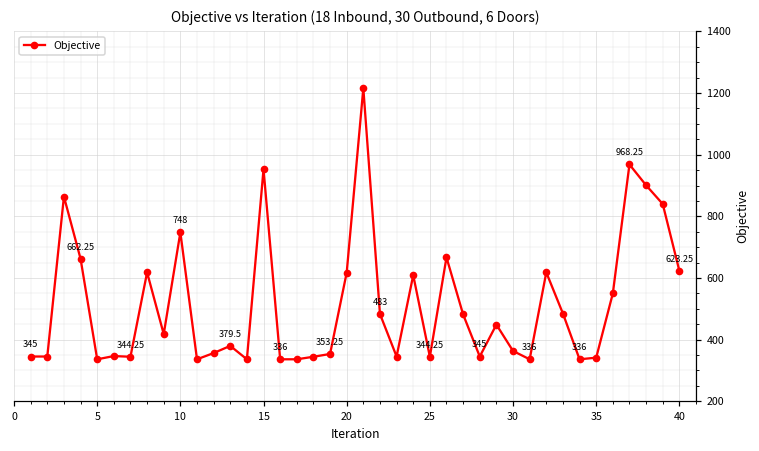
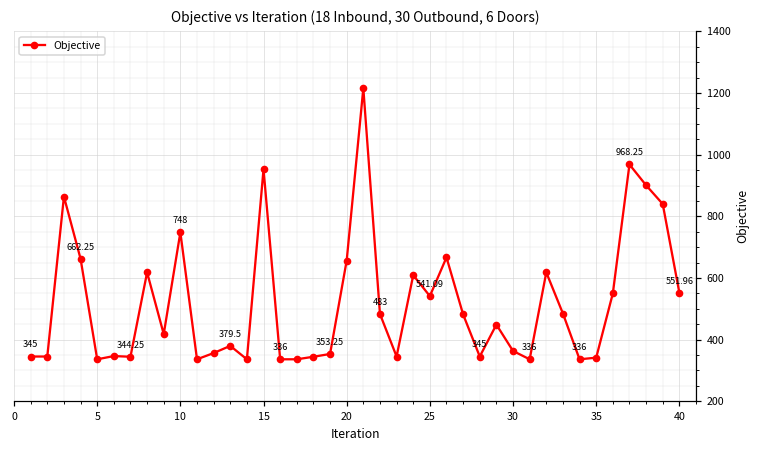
  {
    "10": 748,
-   "20": 620,
-   "25": 344.25,
-   "40": 623.25
+   "20": 660,
+   "25": 541.09,
+   "40": 551.96
  }
